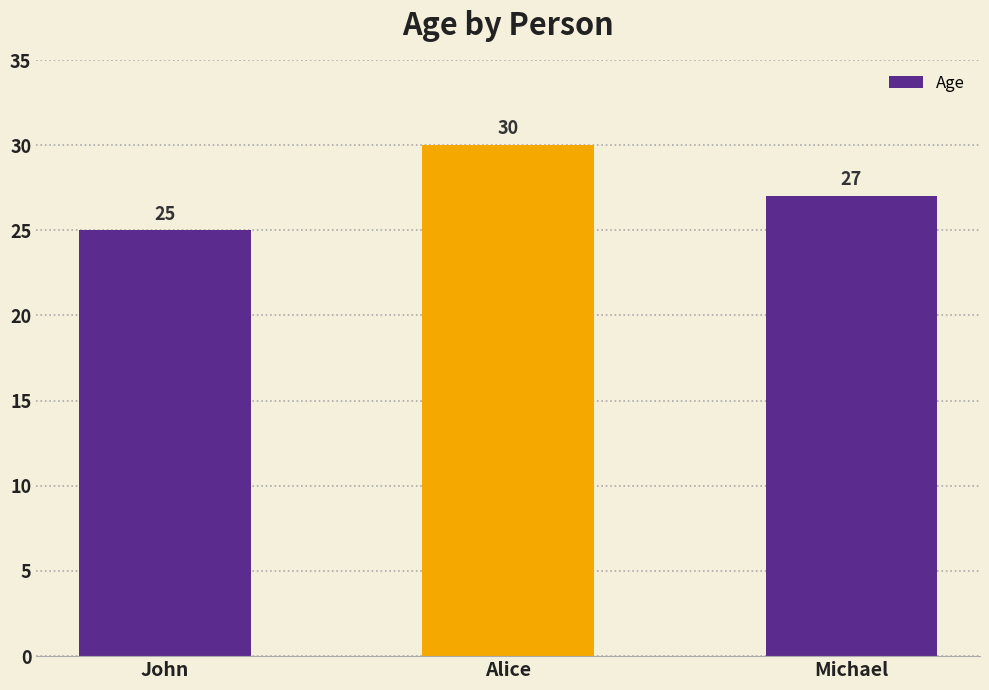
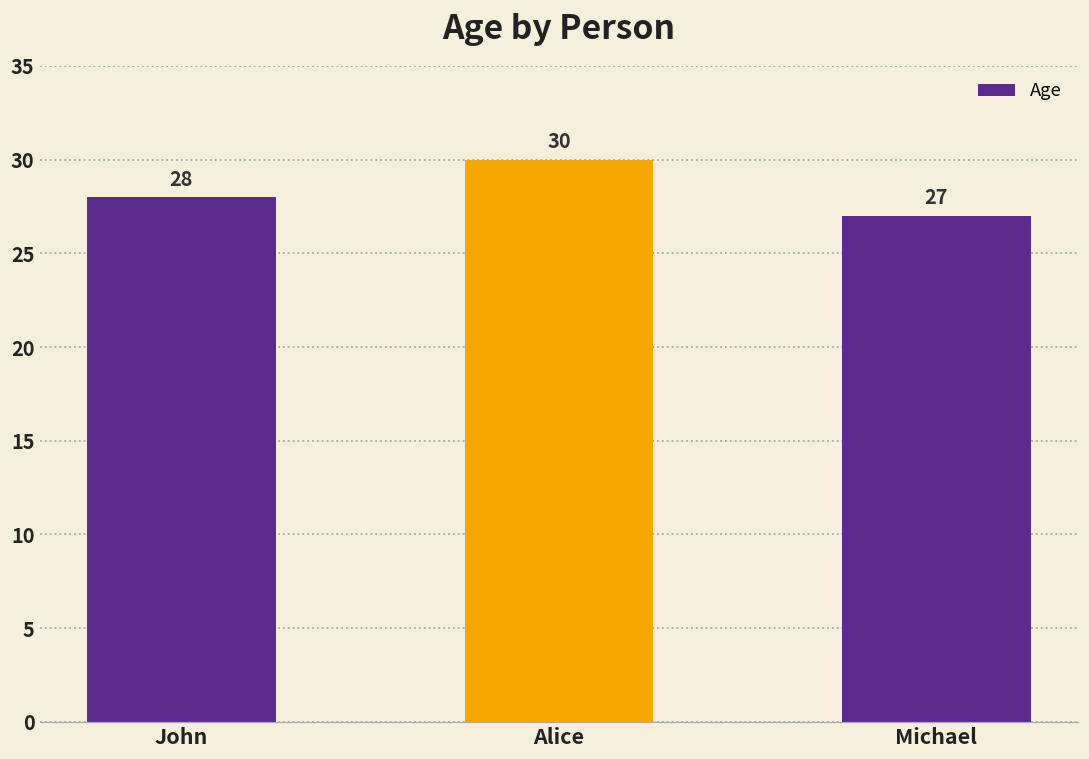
  {
-   "John": 25,
+   "John": 28,
    "Alice": 30,
    "Michael": 27
  }
